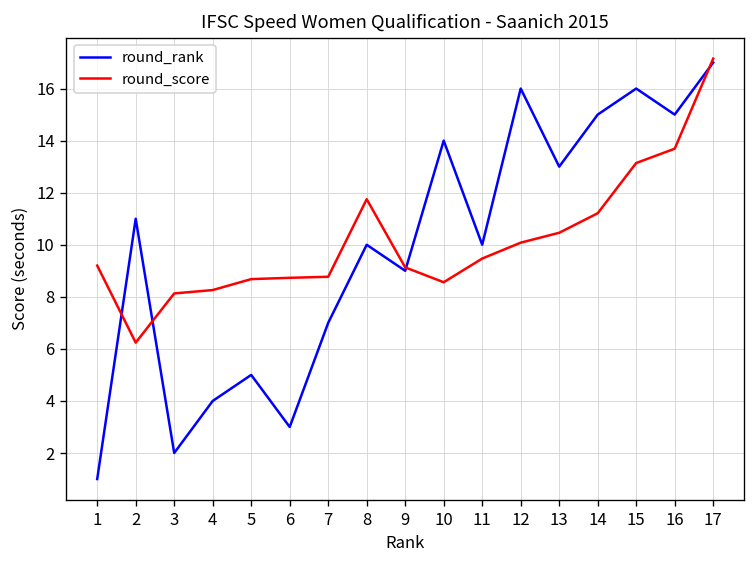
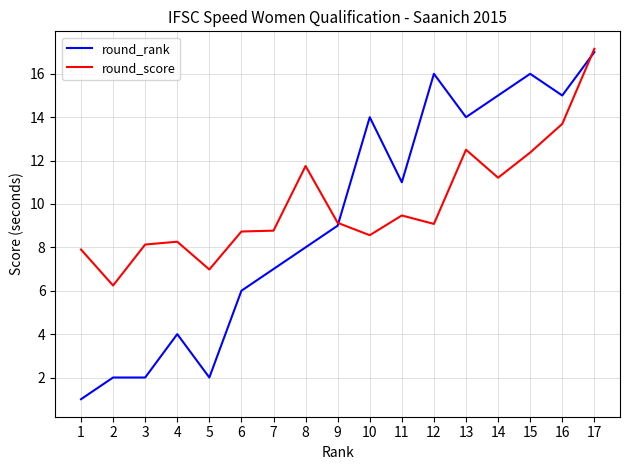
  {
    "round_rank": {
      "1": 1,
-     "2": 11,
+     "2": 2,
      "3": 2,
      "4": 4,
-     "5": 5,
-     "6": 3,
+     "5": 2,
+     "6": 6,
      "7": 7,
-     "8": 10,
+     "8": 8,
      "9": 9,
      "10": 14,
-     "11": 10,
+     "11": 11,
      "12": 16,
-     "13": 13,
+     "13": 14,
      "14": 15,
      "15": 16,
      "16": 15,
      "17": 17
    },
    "round_score": {
-     "1": 9.2,
+     "1": 7.9,
      "2": 6.2,
      "3": 8.1,
      "4": 8.3,
-     "5": 8.7,
+     "5": 7.0,
      "6": 8.7,
      "7": 8.8,
      "8": 11.8,
      "9": 9.1,
      "10": 8.6,
      "11": 9.5,
-     "12": 10.1,
-     "13": 10.5,
+     "12": 9.1,
+     "13": 12.5,
      "14": 11.2,
-     "15": 13.1,
+     "15": 12.4,
      "16": 13.7,
      "17": 17.2
    }
  }
